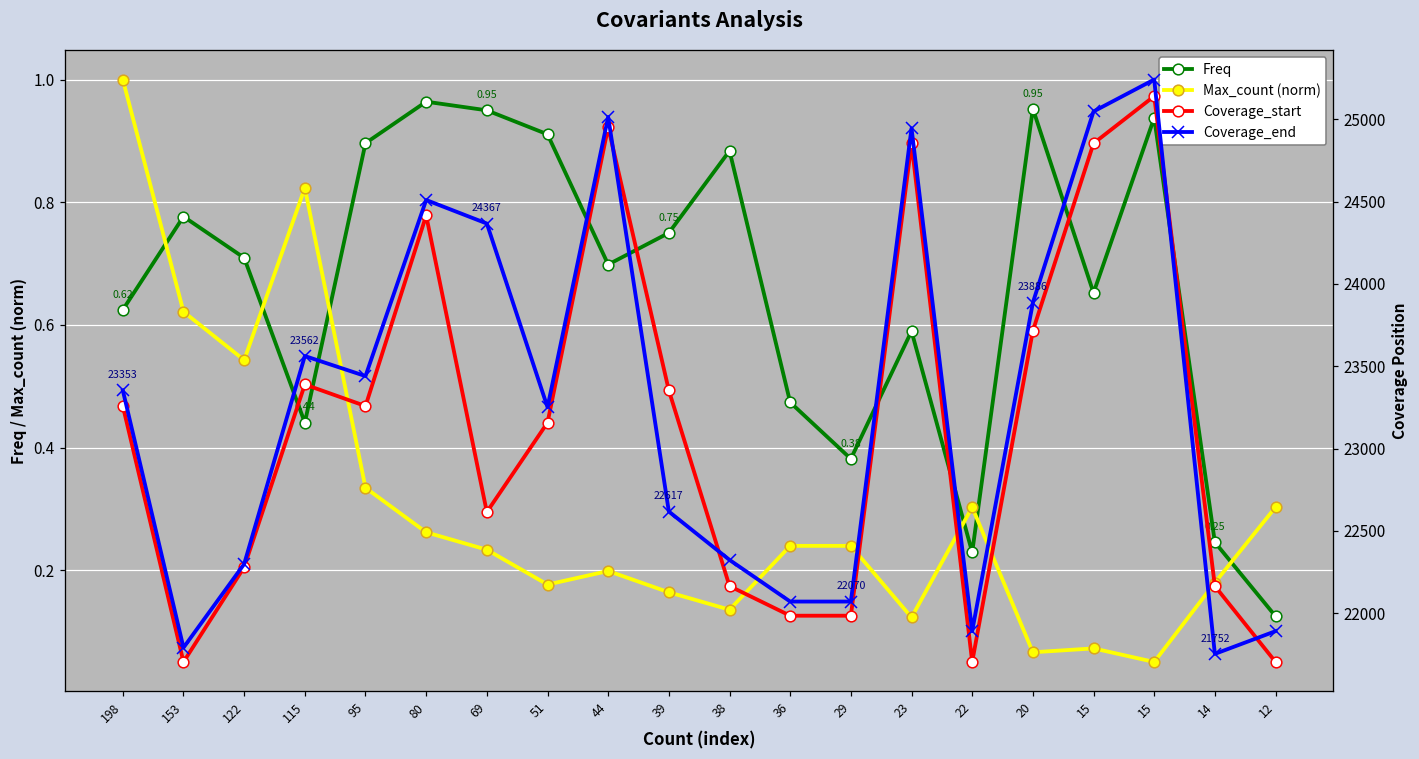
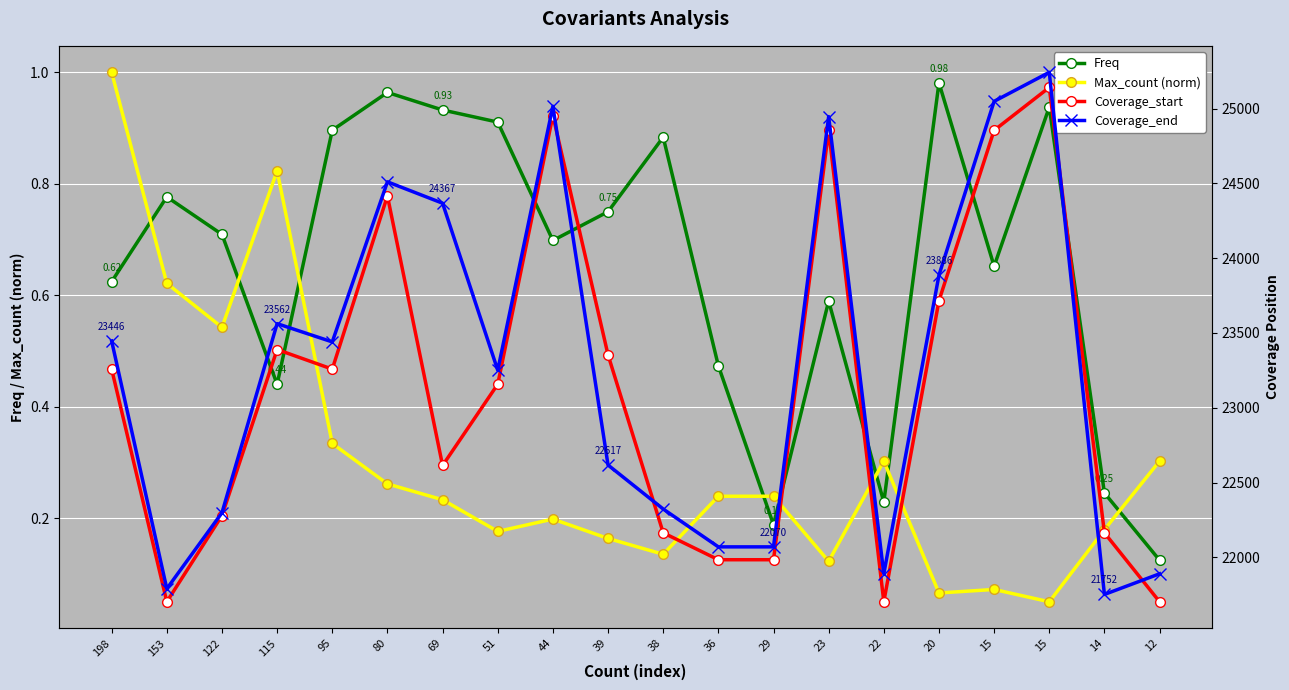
  {
    "Freq": {
      "198": 0.62,
      "115": 0.44,
-     "69": 0.95,
+     "69": 0.93,
      "39": 0.75,
-     "29": 0.38,
-     "20": 0.95,
+     "29": 0.19,
+     "20": 0.98,
      "14": 0.25
    },
    "Coverage_end": {
-     "198": 23353,
+     "198": 23446,
      "115": 23562,
      "69": 24367,
      "39": 22617,
      "29": 22070,
      "20": 23886,
      "14": 21752
    }
  }
